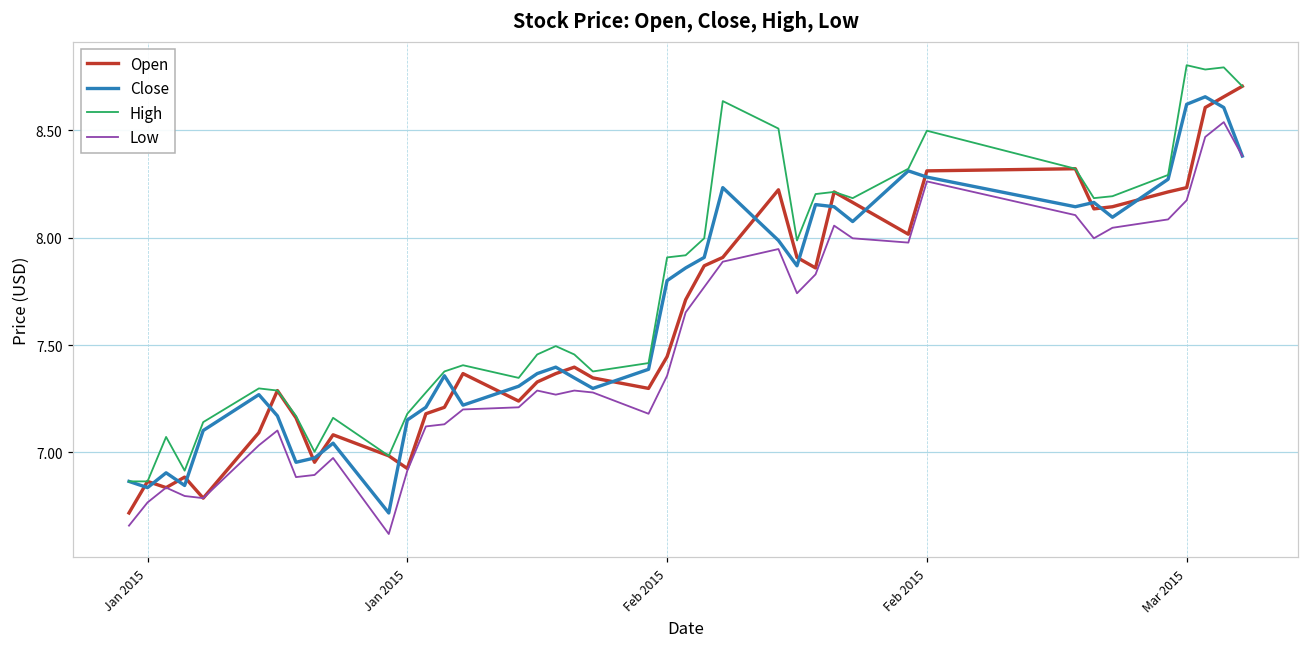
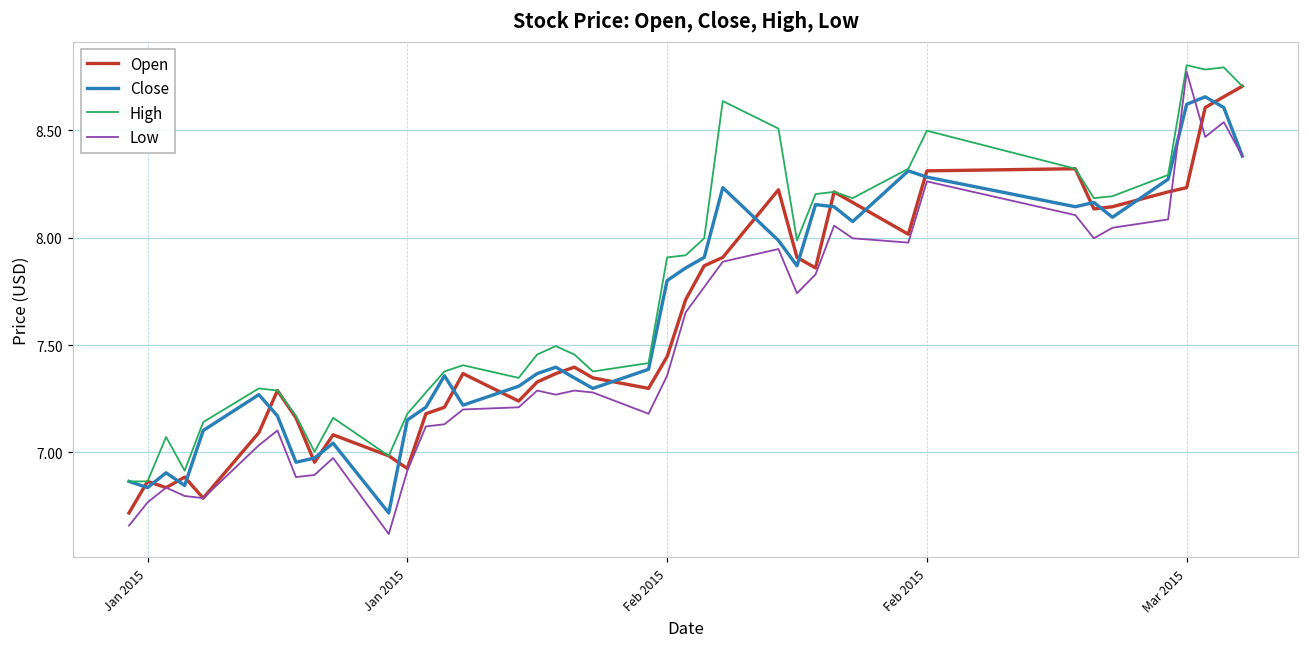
  {
    "Open": {
      "Mar 2015": 8.23
    },
    "Close": {
      "Mar 2015": 8.62
    },
    "High": {
      "Mar 2015": 8.80
    },
    "Low": {
-     "Mar 2015": 8.17
+     "Mar 2015": 8.77
    }
  }
